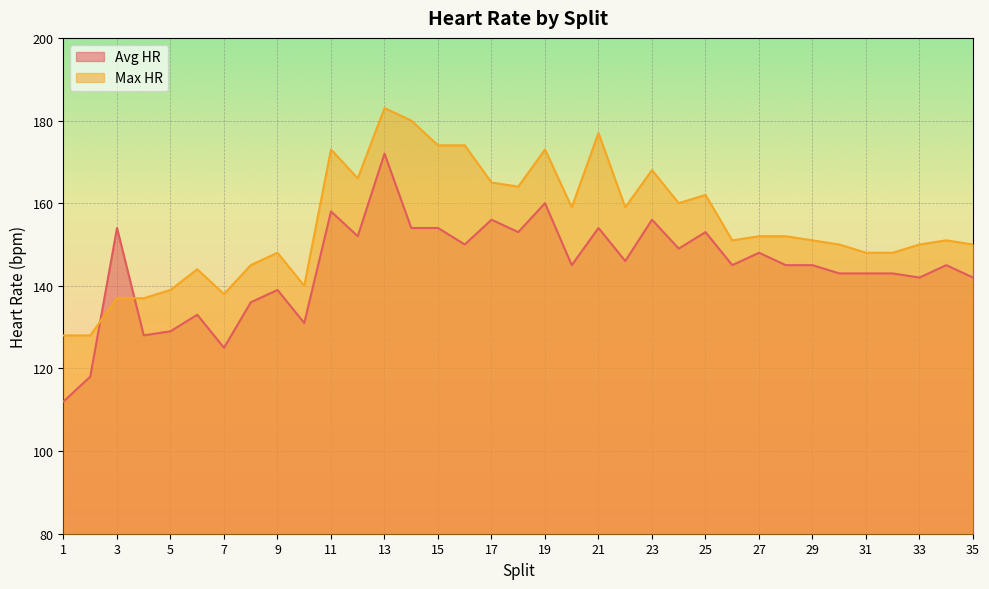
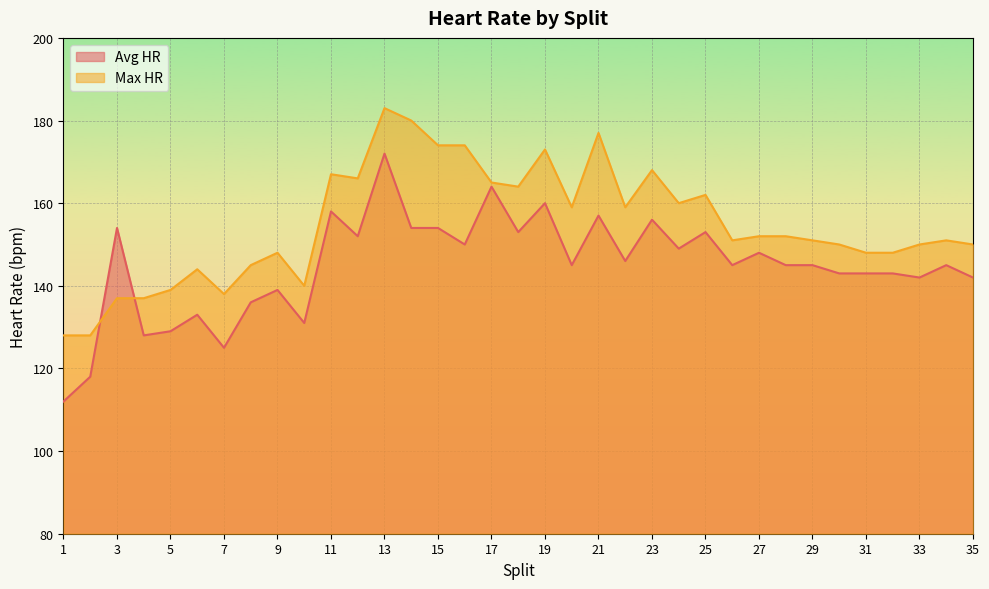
  {
    "Avg HR": {
      "1": 112,
      "3": 154,
      "5": 129,
      "7": 125,
      "9": 139,
      "11": 158,
      "13": 172,
      "15": 154,
-     "17": 156,
+     "17": 164,
      "19": 160,
-     "21": 154,
+     "21": 157,
      "23": 156,
      "25": 153,
      "27": 148,
      "29": 145,
      "31": 143,
      "33": 142,
      "35": 142
    },
    "Max HR": {
      "1": 128,
      "3": 137,
      "5": 139,
      "7": 138,
      "9": 148,
-     "11": 173,
+     "11": 167,
      "13": 183,
      "15": 174,
      "17": 165,
      "19": 173,
      "21": 177,
      "23": 168,
      "25": 162,
      "27": 152,
      "29": 151,
      "31": 148,
      "33": 150,
      "35": 150
    }
  }
